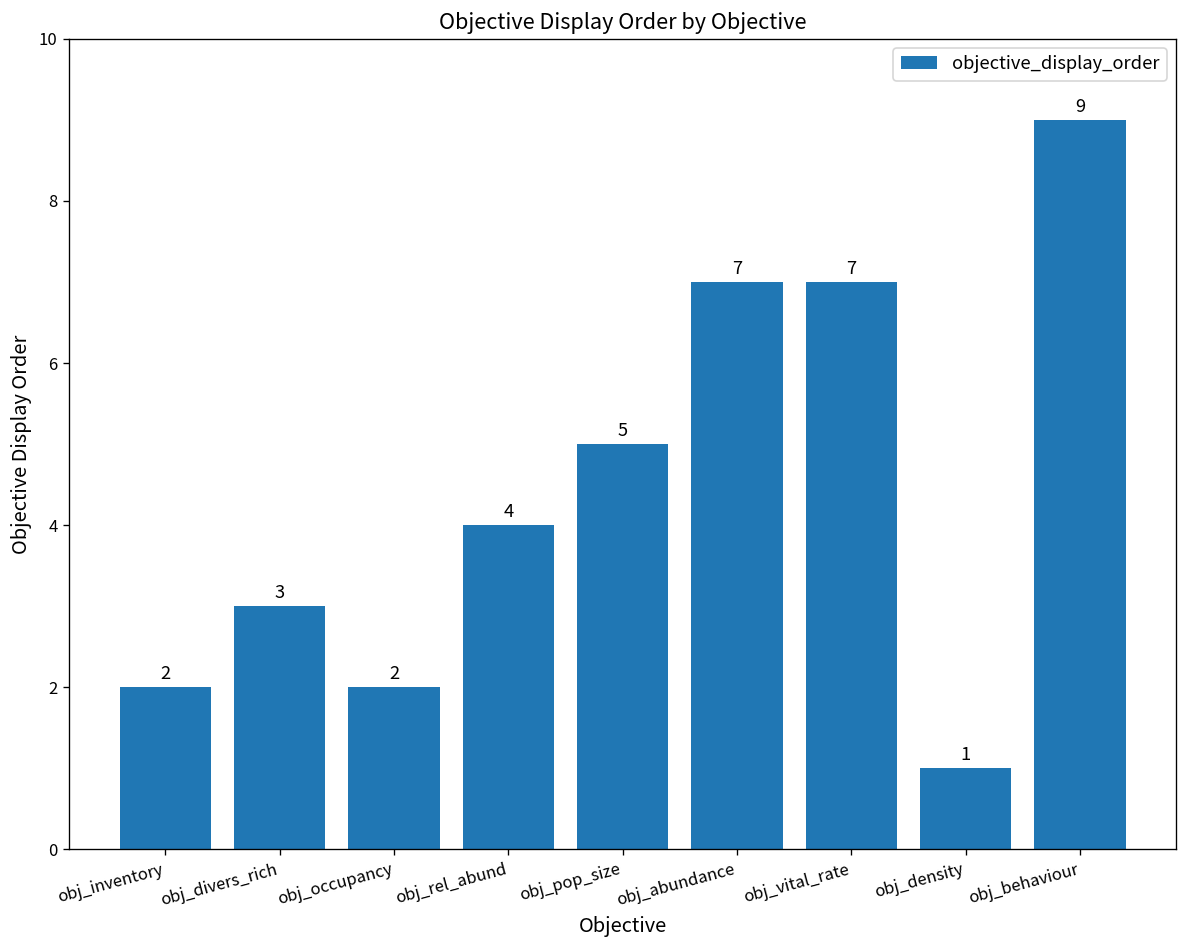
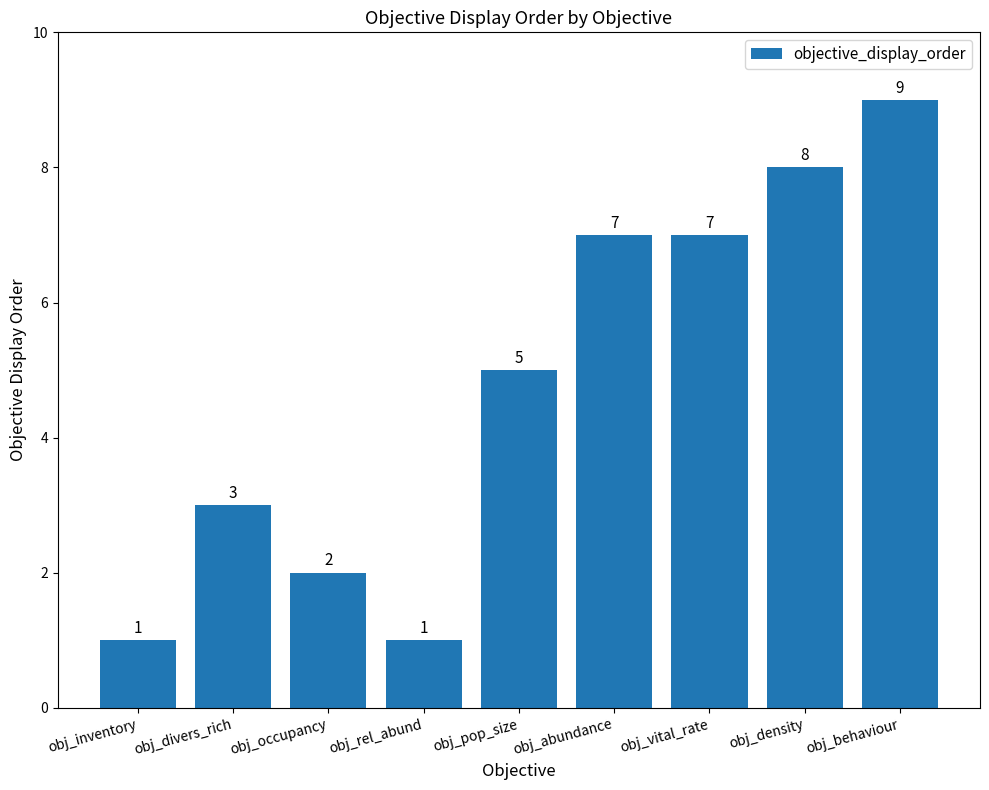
  {
-   "obj_inventory": 2,
+   "obj_inventory": 1,
    "obj_divers_rich": 3,
    "obj_occupancy": 2,
-   "obj_rel_abund": 4,
+   "obj_rel_abund": 1,
    "obj_pop_size": 5,
    "obj_abundance": 7,
    "obj_vital_rate": 7,
-   "obj_density": 1,
+   "obj_density": 8,
    "obj_behaviour": 9
  }
